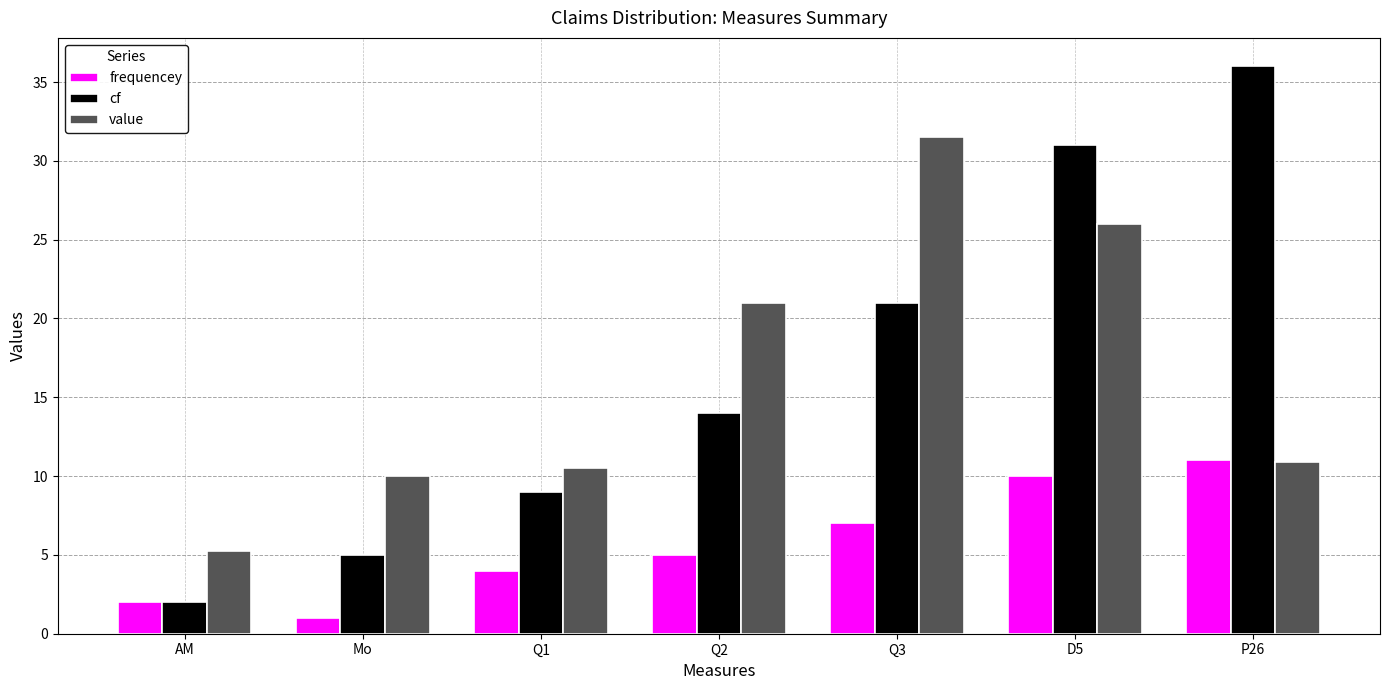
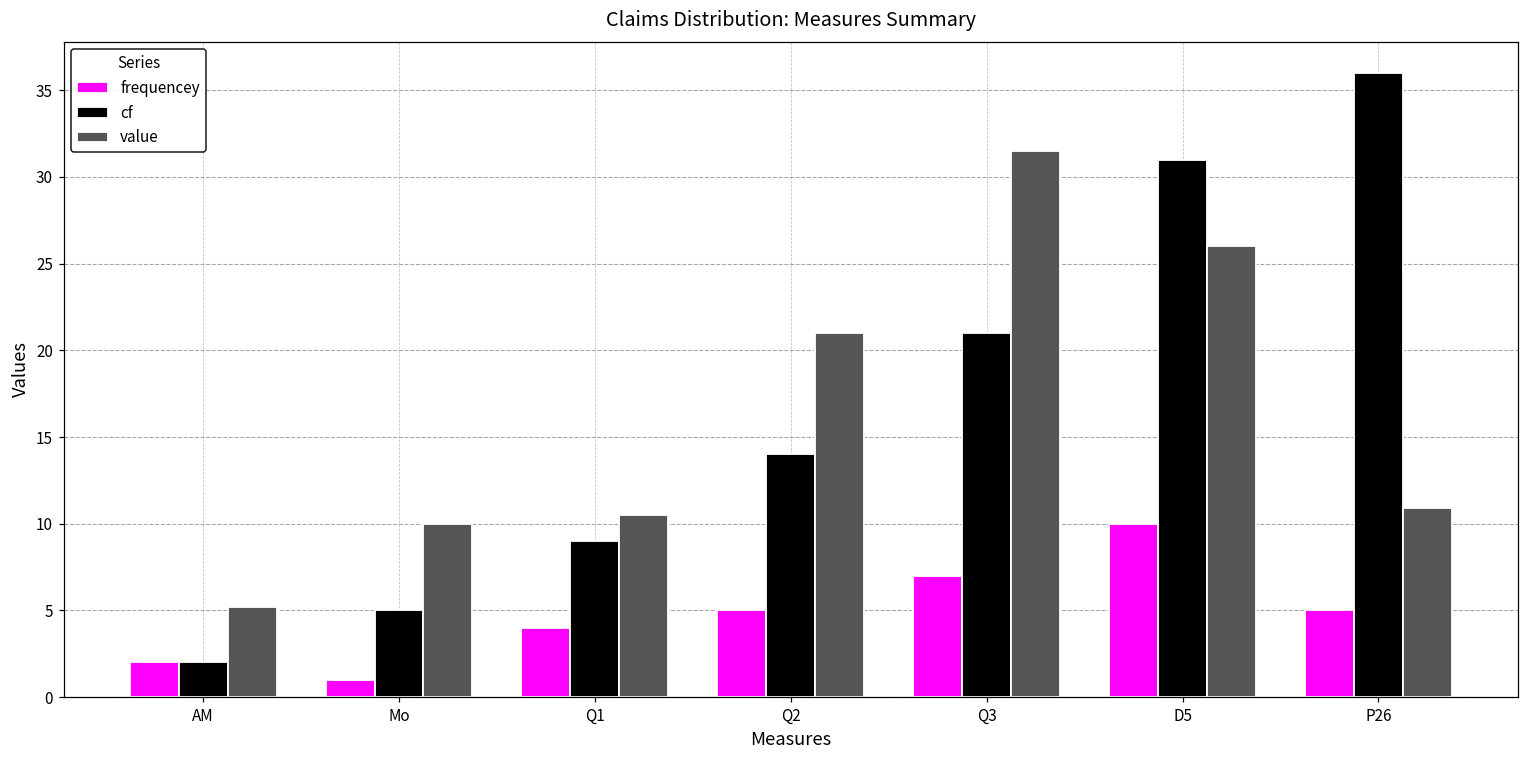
  {
    "frequencey": {
      "AM": 2,
      "Mo": 1,
      "Q1": 4,
      "Q2": 5,
      "Q3": 7,
      "D5": 10,
-     "P26": 11
+     "P26": 5
    },
    "cf": {
      "AM": 2,
      "Mo": 5,
      "Q1": 9,
      "Q2": 14,
      "Q3": 21,
      "D5": 31,
      "P26": 36
    },
    "value": {
      "AM": 5.2,
      "Mo": 10,
      "Q1": 10.5,
      "Q2": 21,
      "Q3": 31.5,
      "D5": 26,
      "P26": 11
    }
  }
